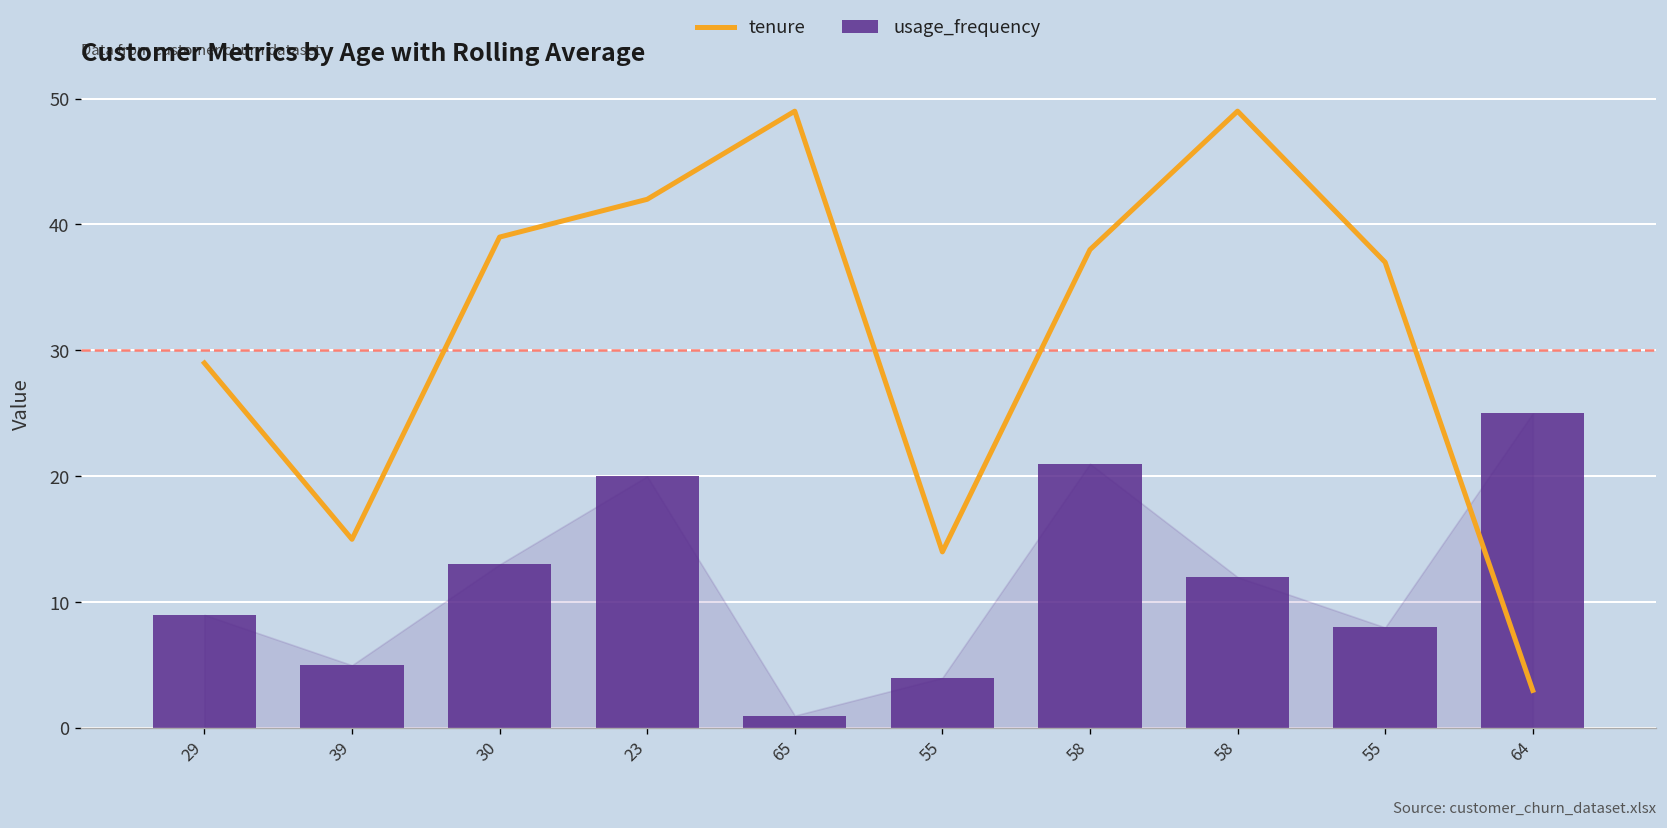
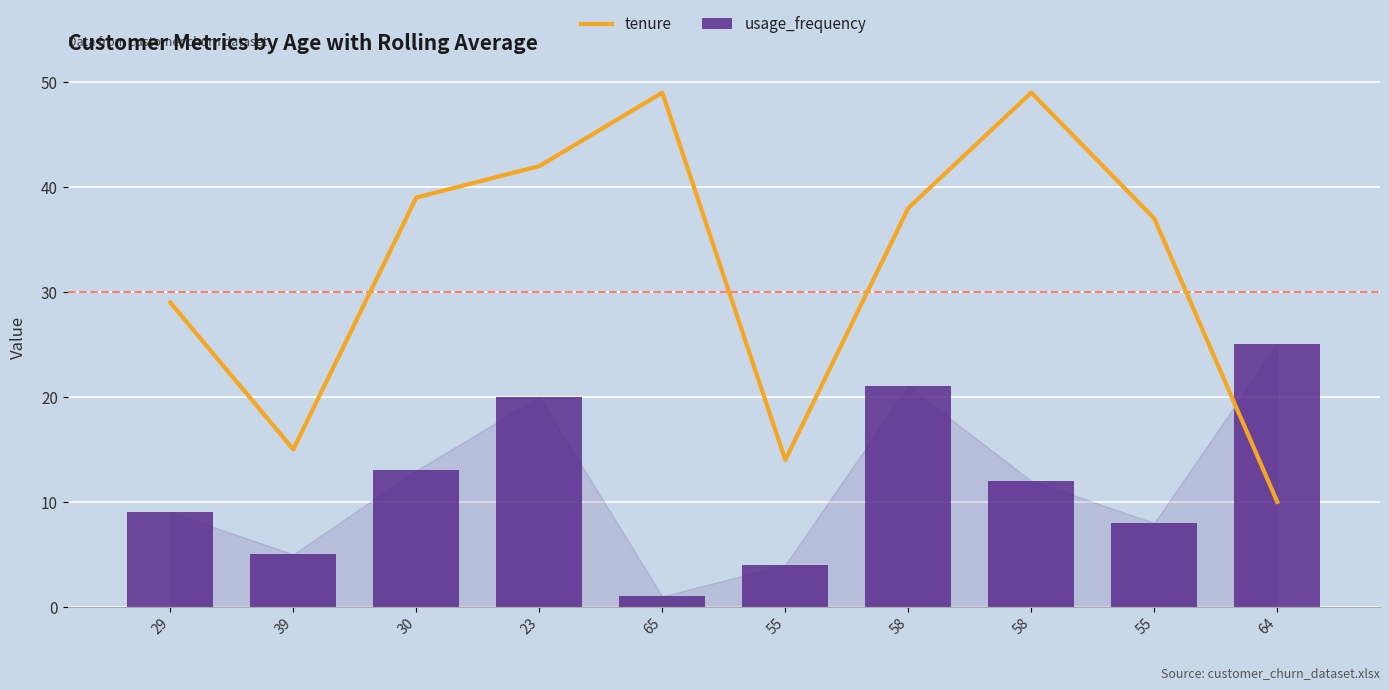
  {
    "tenure": {
      "29": 29,
      "39": 15,
      "30": 39,
      "23": 42,
      "65": 49,
-     "64": 3
+     "64": 10
    },
    "usage_frequency": {
      "29": 9,
      "39": 5,
      "30": 13,
      "23": 20,
      "65": 1,
      "64": 25
    }
  }
